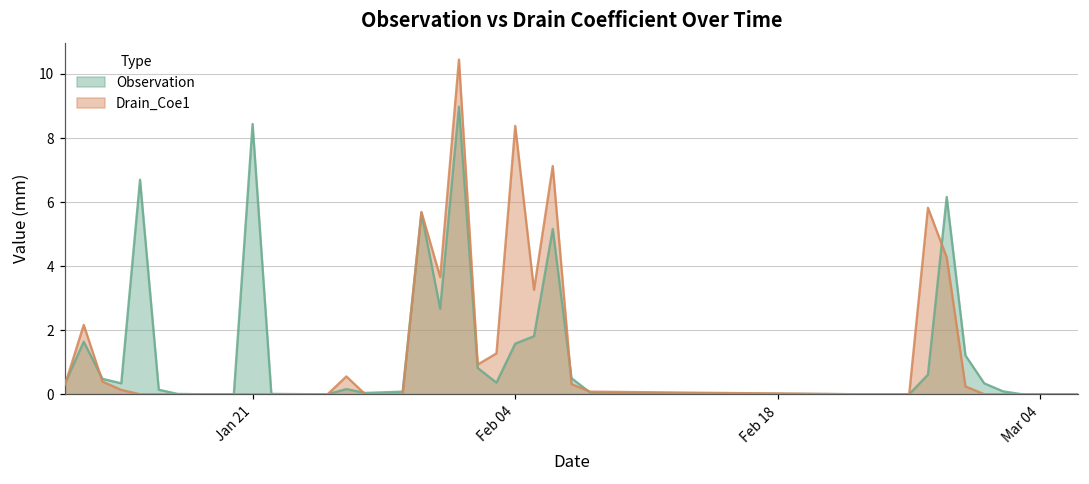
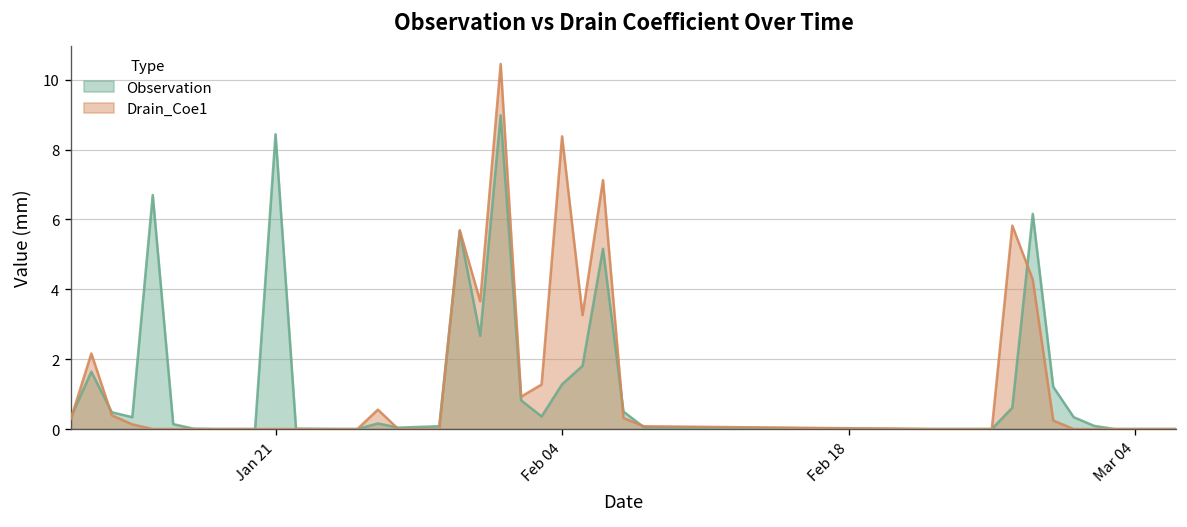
  {
    "Observation": {
      "Jan 21": 8.4,
-     "Feb 04": 1.6
+     "Feb 04": 1.3
    },
    "Drain_Coe1": {
      "Jan 21": 0.0,
      "Feb 04": 8.4
    }
  }
